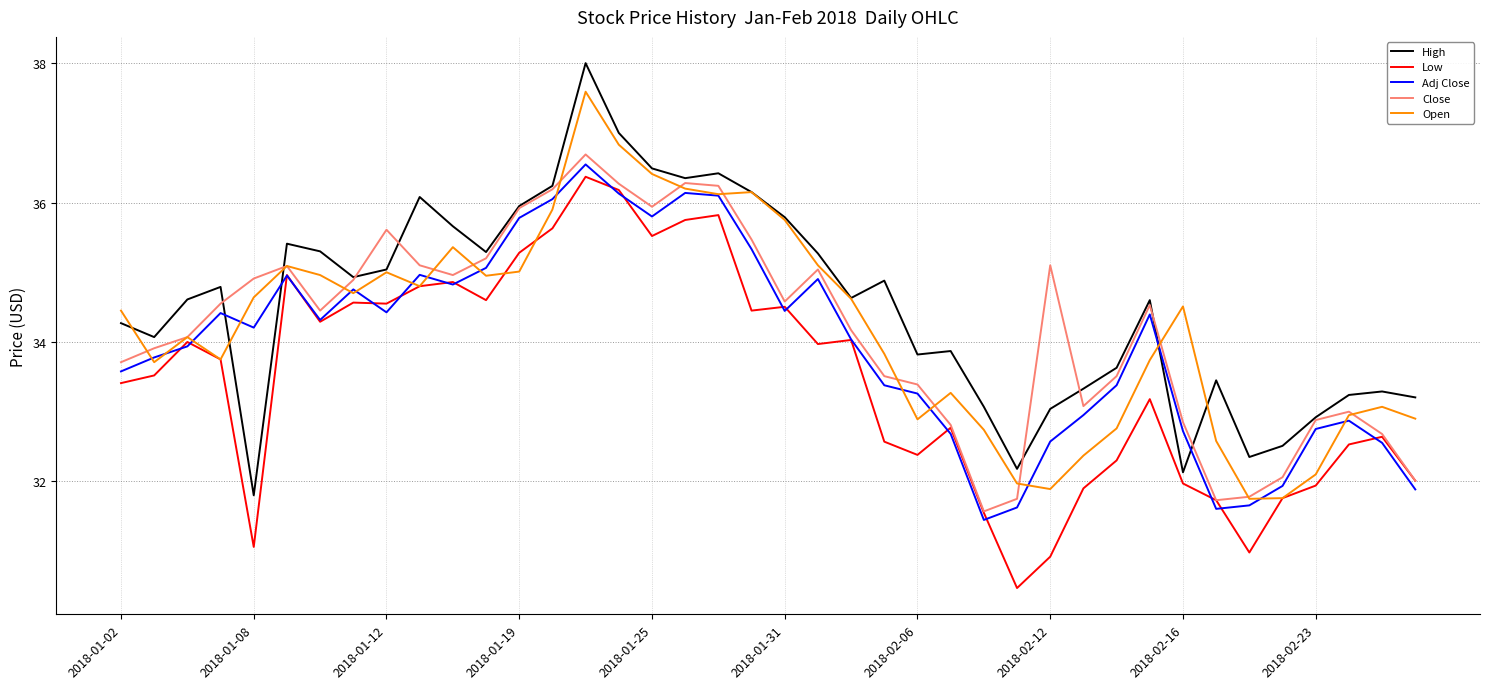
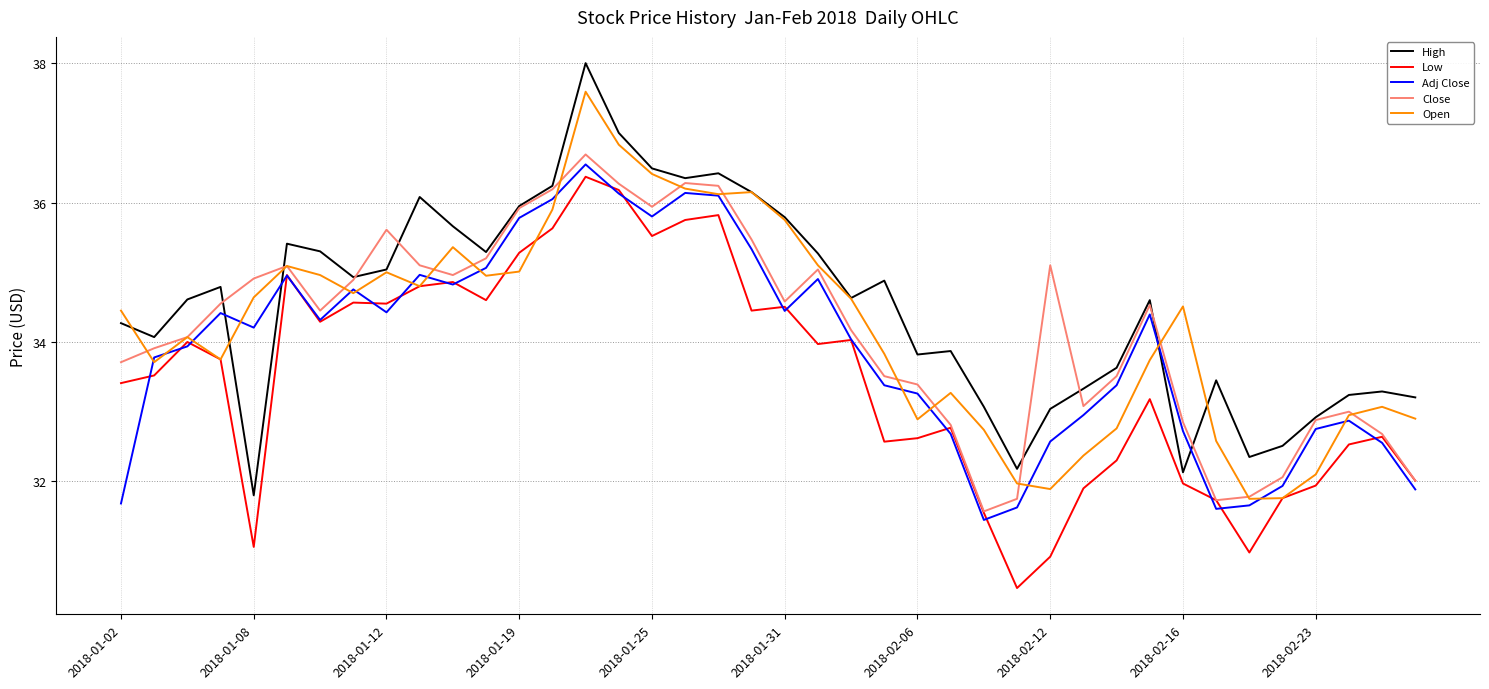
  {
    "High": {
      "2018-01-02": 34.3,
      "2018-01-08": 31.8,
      "2018-01-12": 35.0,
      "2018-01-25": 36.5,
      "2018-01-31": 35.8,
      "2018-02-06": 33.8,
      "2018-02-12": 33.0,
      "2018-02-16": 32.1,
      "2018-02-23": 32.9
    },
    "Low": {
      "2018-01-02": 33.4,
      "2018-01-08": 31.1,
      "2018-01-12": 34.6,
      "2018-01-19": 35.3,
      "2018-01-25": 35.5,
      "2018-01-31": 34.5,
-     "2018-02-06": 32.4,
+     "2018-02-06": 32.6,
      "2018-02-12": 30.9,
      "2018-02-16": 32.0,
      "2018-02-23": 31.9
    },
    "Adj Close": {
-     "2018-01-02": 33.6,
+     "2018-01-02": 31.7,
      "2018-01-08": 34.2,
      "2018-01-12": 34.4,
      "2018-01-19": 35.8,
      "2018-01-25": 35.8,
      "2018-01-31": 34.4,
      "2018-02-06": 33.3,
      "2018-02-12": 32.6,
      "2018-02-16": 32.7,
      "2018-02-23": 32.8
    },
    "Close": {
      "2018-01-02": 33.7,
      "2018-01-08": 34.9,
      "2018-01-12": 35.6,
      "2018-01-25": 35.9,
      "2018-01-31": 34.6,
      "2018-02-06": 33.4,
      "2018-02-12": 35.1,
      "2018-02-16": 32.9,
      "2018-02-23": 32.9
    },
    "Open": {
      "2018-01-02": 34.5,
      "2018-01-08": 34.6,
      "2018-01-12": 35.0,
      "2018-01-19": 35.0,
      "2018-01-25": 36.4,
      "2018-01-31": 35.8,
      "2018-02-06": 32.9,
      "2018-02-12": 31.9,
      "2018-02-16": 34.5,
      "2018-02-23": 32.1
    }
  }
